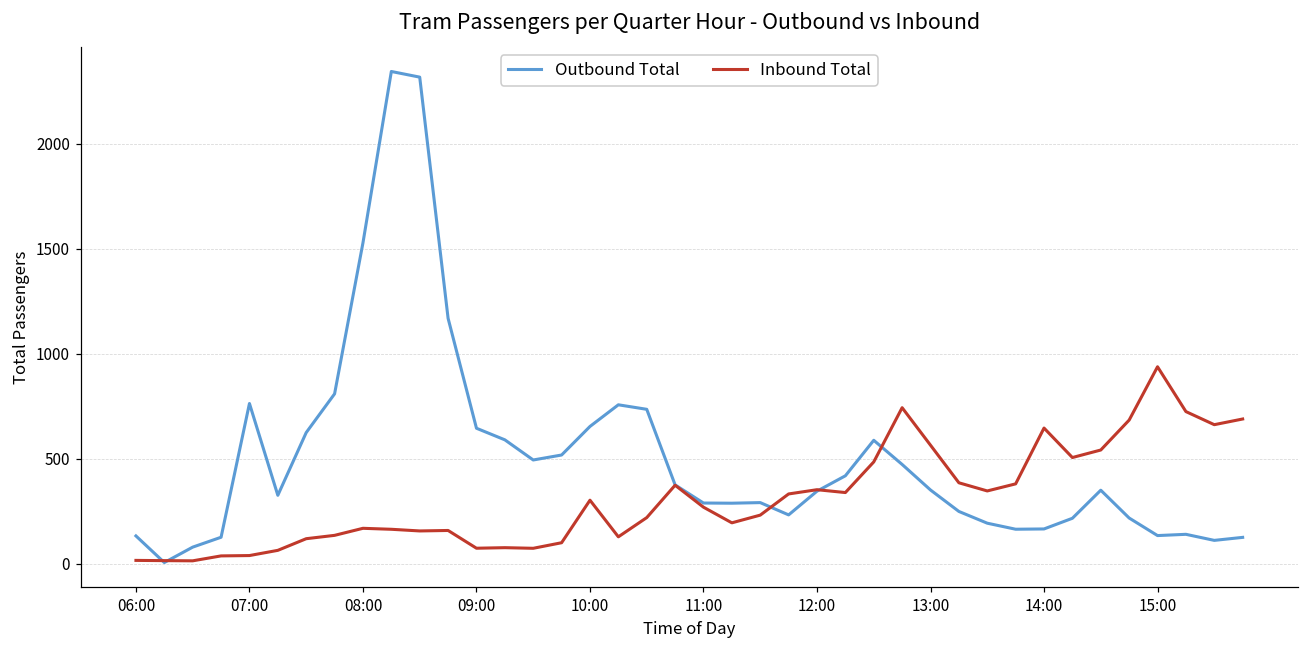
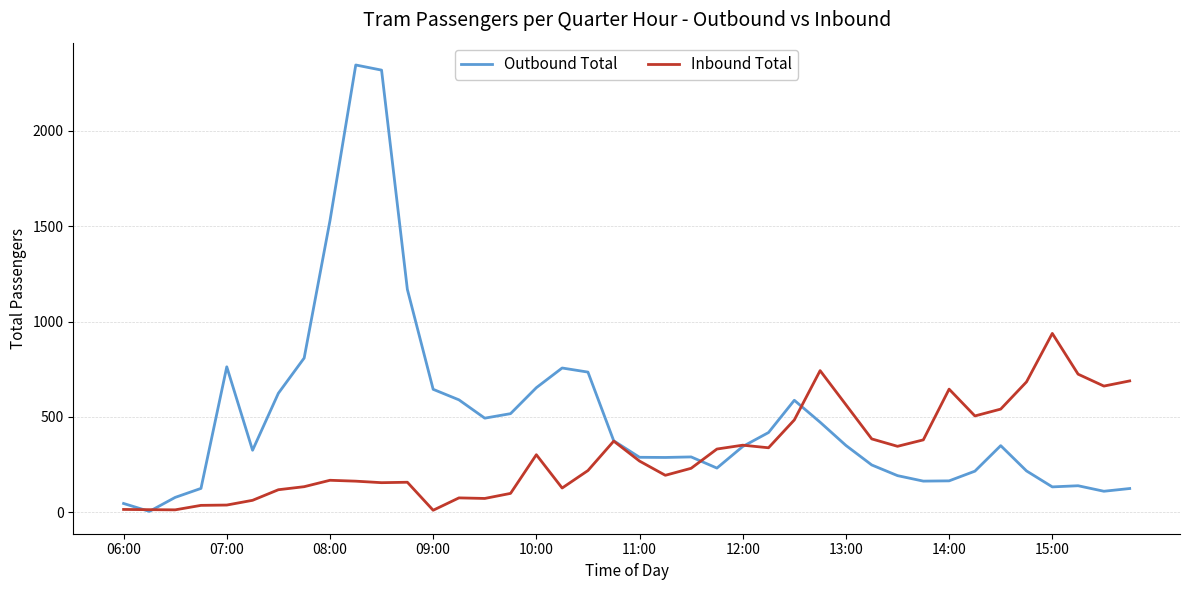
  {
    "Outbound Total": {
-     "06:00": 130,
+     "06:00": 50,
      "07:00": 760,
      "08:00": 1530,
      "09:00": 640,
      "10:00": 650,
      "11:00": 290,
      "13:00": 350,
      "14:00": 160,
      "15:00": 130
    },
    "Inbound Total": {
      "06:00": 20,
      "07:00": 40,
      "08:00": 170,
-     "09:00": 70,
+     "09:00": 10,
      "10:00": 300,
      "11:00": 270,
      "13:00": 560,
      "14:00": 650,
      "15:00": 940
    }
  }
